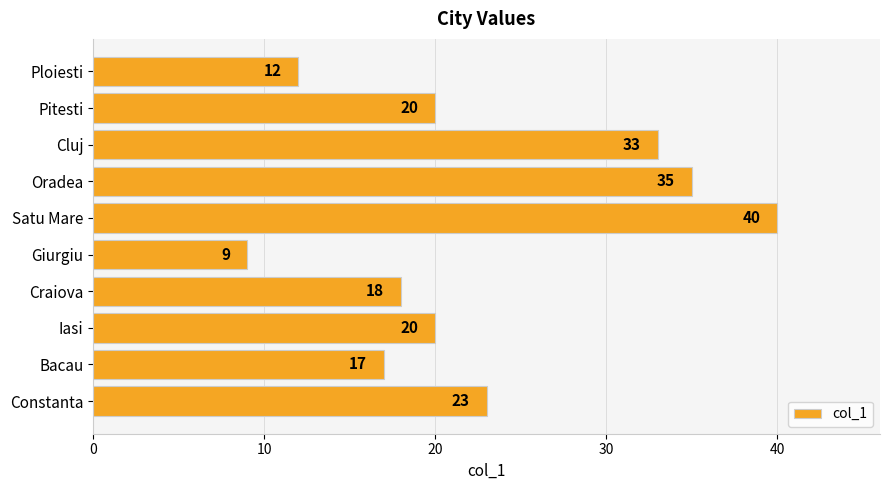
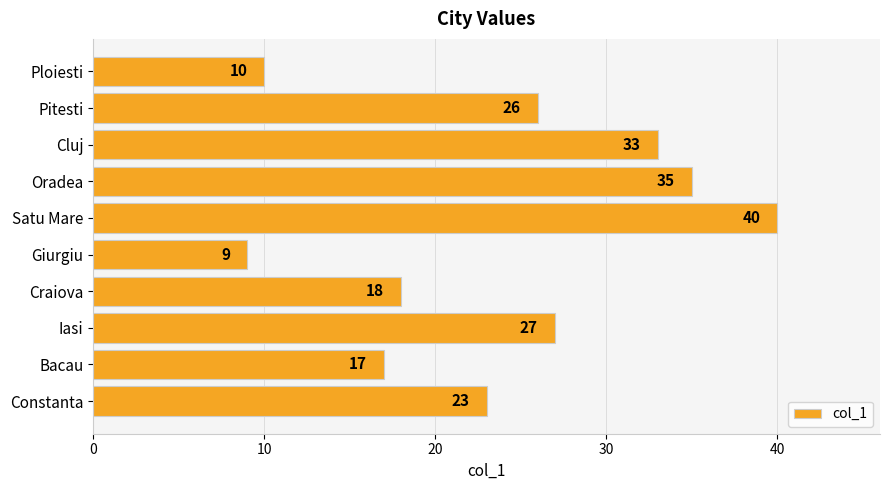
  {
-   "Ploiesti": 12,
-   "Pitesti": 20,
+   "Ploiesti": 10,
+   "Pitesti": 26,
    "Cluj": 33,
    "Oradea": 35,
    "Satu Mare": 40,
    "Giurgiu": 9,
    "Craiova": 18,
-   "Iasi": 20,
+   "Iasi": 27,
    "Bacau": 17,
    "Constanta": 23
  }
